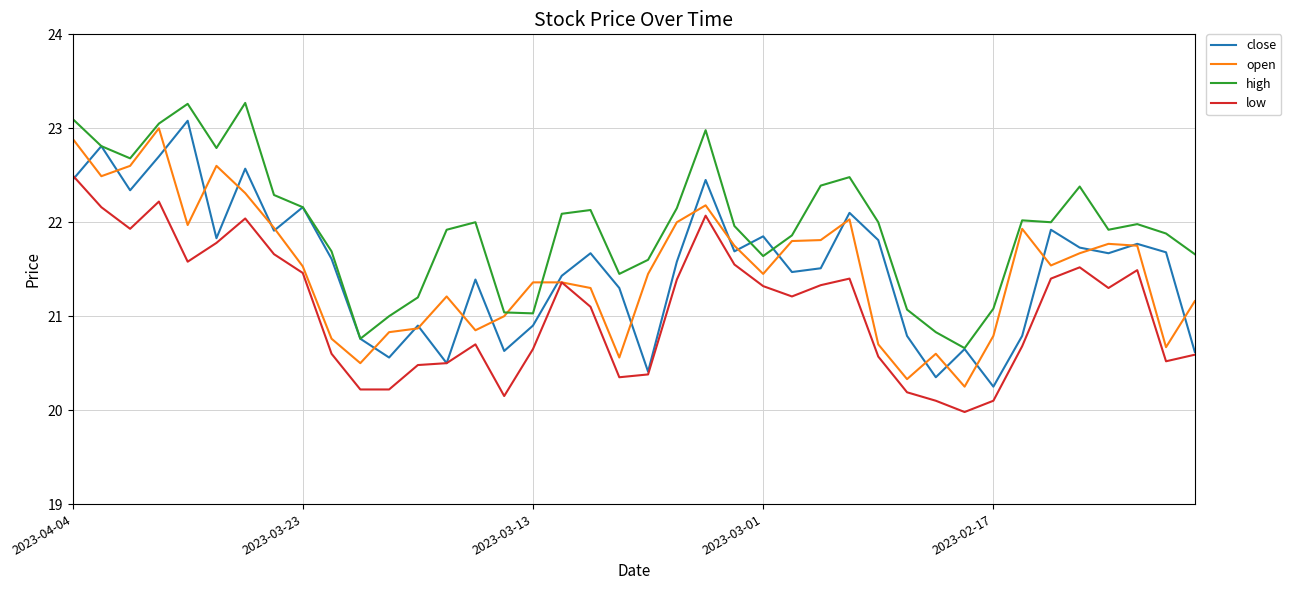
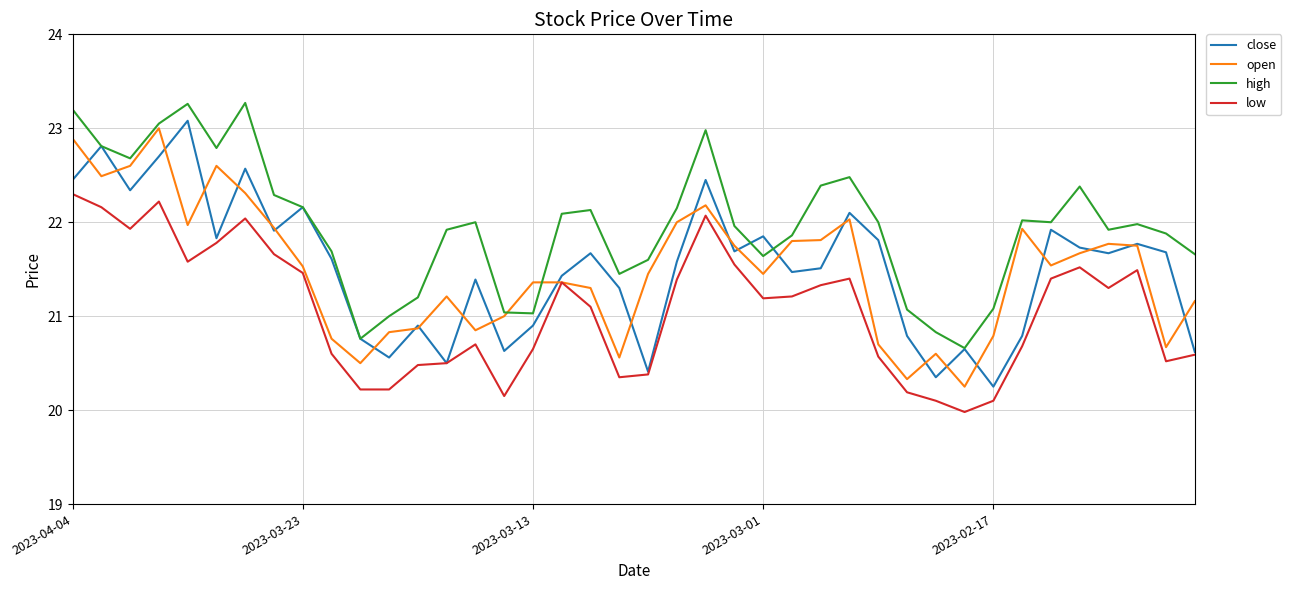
  {
    "close": {
      "2023-04-04": 22.5,
      "2023-03-13": 20.9,
      "2023-03-01": 21.9,
      "2023-02-17": 20.3
    },
    "open": {
      "2023-04-04": 22.9,
      "2023-03-23": 21.5,
      "2023-03-13": 21.4,
      "2023-03-01": 21.5,
      "2023-02-17": 20.8
    },
    "high": {
-     "2023-04-04": 23.1,
+     "2023-04-04": 23.2,
      "2023-03-13": 21.0,
      "2023-03-01": 21.6,
      "2023-02-17": 21.1
    },
    "low": {
-     "2023-04-04": 22.5,
+     "2023-04-04": 22.3,
      "2023-03-23": 21.5,
      "2023-03-13": 20.7,
-     "2023-03-01": 21.3,
+     "2023-03-01": 21.2,
      "2023-02-17": 20.1
    }
  }
